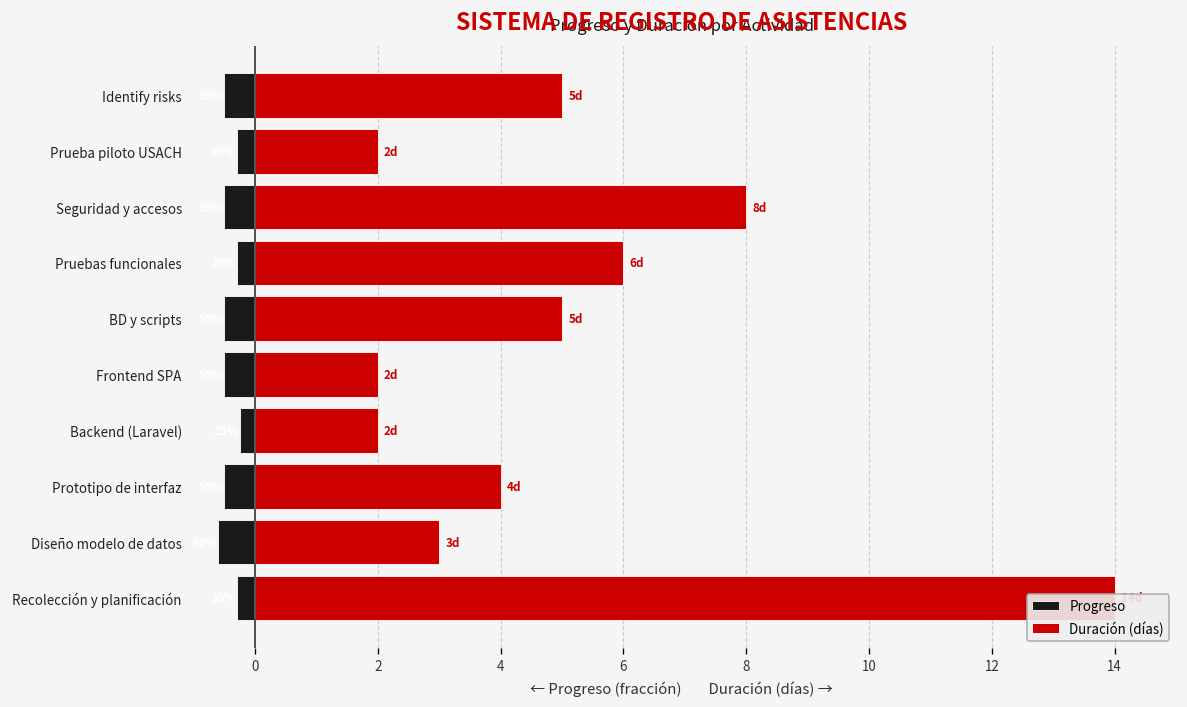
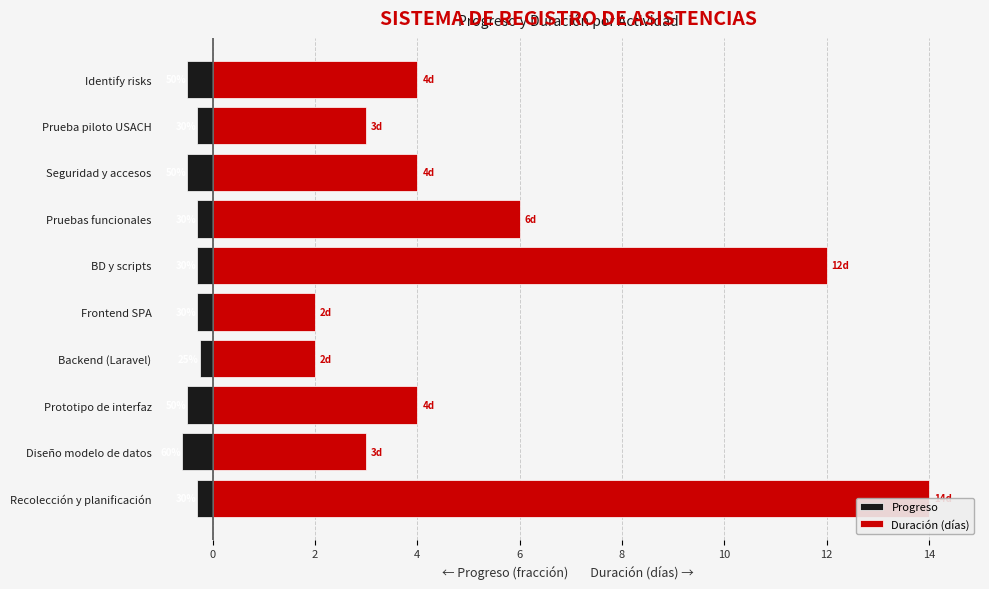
  {
    "Progreso": {
      "Identify risks": "-0.5",
      "Prueba piloto USACH": "-0.3",
      "Seguridad y accesos": "-0.5",
      "Pruebas funcionales": "-0.3",
-     "BD y scripts": "-0.5",
-     "Frontend SPA": "-0.5",
+     "BD y scripts": "-0.3",
+     "Frontend SPA": "-0.3",
      "Backend (Laravel)": "-0.3",
      "Prototipo de interfaz": "-0.5",
      "Diseño modelo de datos": "-0.6",
      "Recolección y planificación": "-0.3"
    },
    "Duración (días)": {
-     "Identify risks": "5d",
-     "Prueba piloto USACH": "2d",
-     "Seguridad y accesos": "8d",
+     "Identify risks": "4d",
+     "Prueba piloto USACH": "3d",
+     "Seguridad y accesos": "4d",
      "Pruebas funcionales": "6d",
-     "BD y scripts": "5d",
+     "BD y scripts": "12d",
      "Frontend SPA": "2d",
      "Backend (Laravel)": "2d",
      "Prototipo de interfaz": "4d",
      "Diseño modelo de datos": "3d"
    }
  }
